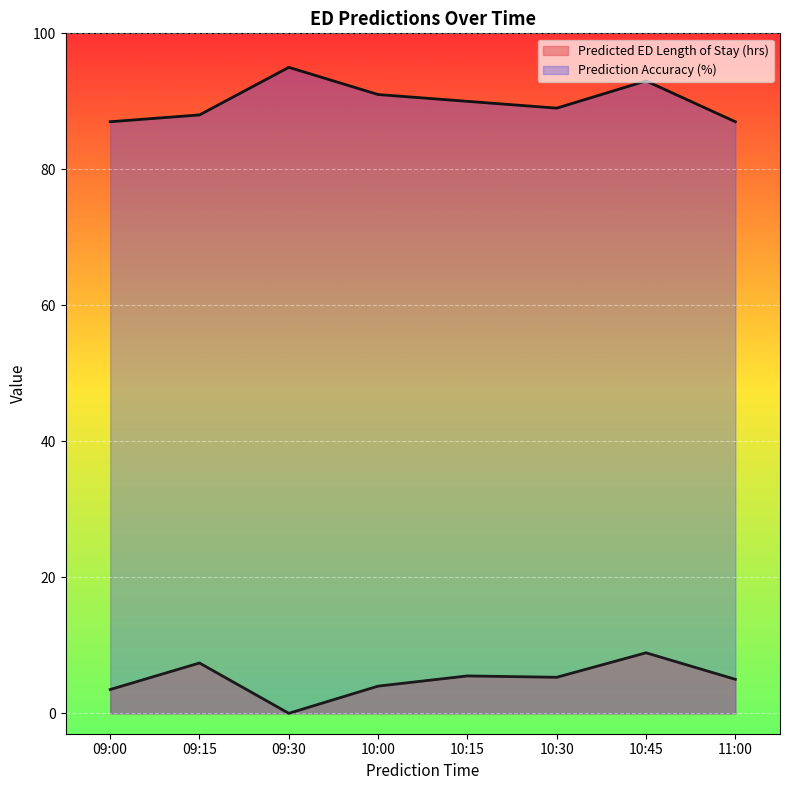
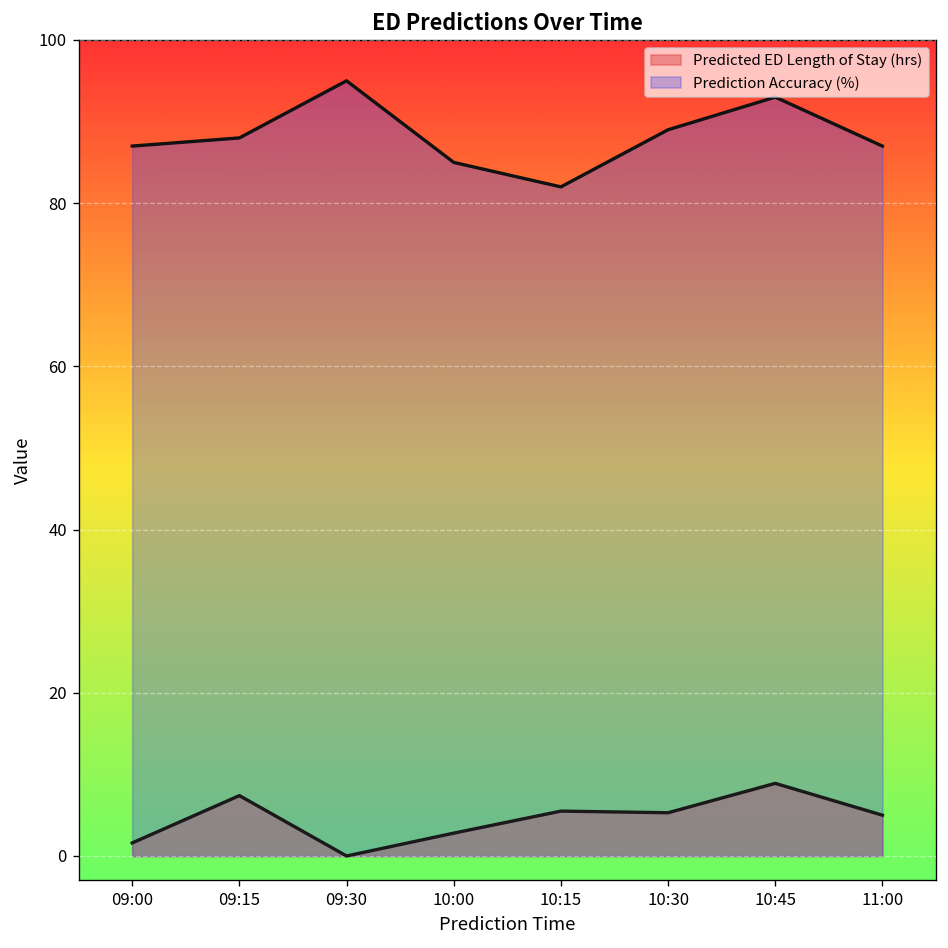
  {
    "Predicted ED Length of Stay (hrs)": {
-     "09:00": 4,
+     "09:00": 2,
      "09:15": 7,
      "09:30": 0,
-     "10:00": 4,
+     "10:00": 3,
      "10:15": 6,
      "10:30": 5,
      "10:45": 9,
      "11:00": 5
    },
    "Prediction Accuracy (%)": {
      "09:00": 87,
      "09:15": 88,
      "09:30": 95,
-     "10:00": 91,
-     "10:15": 90,
+     "10:00": 85,
+     "10:15": 82,
      "10:30": 89,
      "11:00": 87
    }
  }
